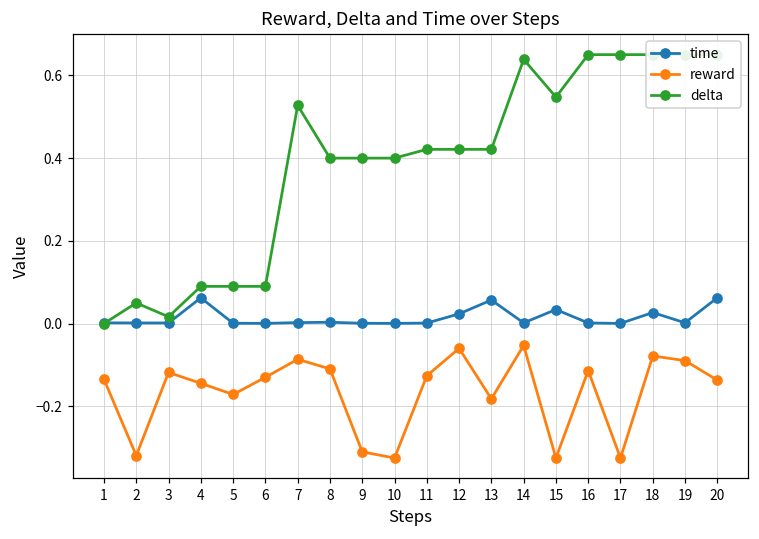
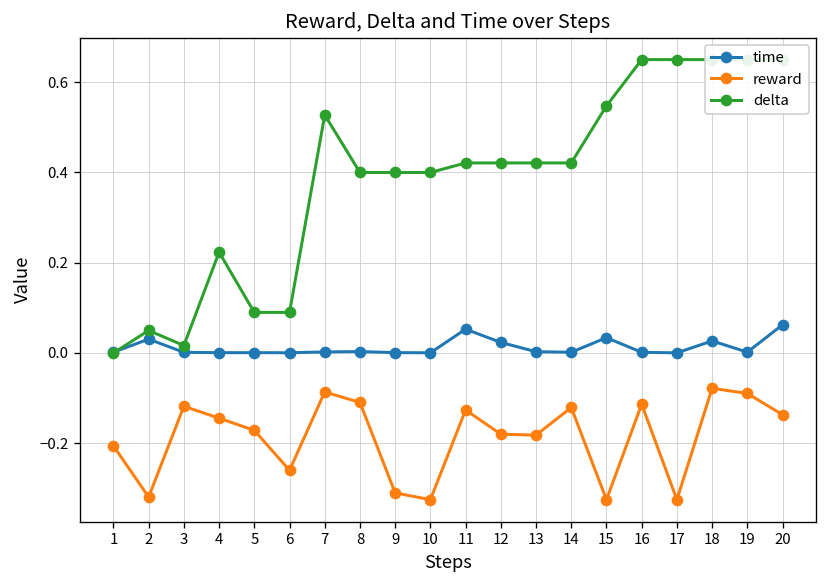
  {
    "time": {
-     "2": 0.00,
+     "2": 0.03,
      "3": 0.00,
-     "4": 0.06,
+     "4": 0.00,
      "5": 0.00,
      "6": 0.00,
      "7": 0.00,
      "8": 0.00,
      "9": 0.00,
      "10": 0.00,
-     "11": 0.00,
+     "11": 0.05,
      "12": 0.02,
-     "13": 0.06,
+     "13": 0.00,
      "14": 0.00,
      "15": 0.03,
      "16": 0.00,
      "17": 0.00,
      "18": 0.03,
      "19": 0.00,
      "20": 0.06
    },
    "reward": {
-     "1": -0.13,
+     "1": -0.21,
      "2": -0.32,
      "3": -0.12,
      "4": -0.14,
      "5": -0.17,
-     "6": -0.13,
+     "6": -0.26,
      "7": -0.09,
      "8": -0.11,
      "9": -0.31,
      "10": -0.33,
      "11": -0.13,
-     "12": -0.06,
+     "12": -0.18,
      "13": -0.18,
-     "14": -0.05,
+     "14": -0.12,
      "15": -0.33,
      "16": -0.11,
      "17": -0.33,
      "18": -0.08,
      "19": -0.09,
      "20": -0.14
    },
    "delta": {
      "2": 0.05,
      "3": 0.02,
-     "4": 0.09,
+     "4": 0.22,
      "5": 0.09,
      "6": 0.09,
      "7": 0.53,
      "8": 0.40,
      "9": 0.40,
      "10": 0.40,
      "11": 0.42,
      "12": 0.42,
      "13": 0.42,
-     "14": 0.64,
+     "14": 0.42,
      "15": 0.55,
      "16": 0.65,
      "17": 0.65
    }
  }
